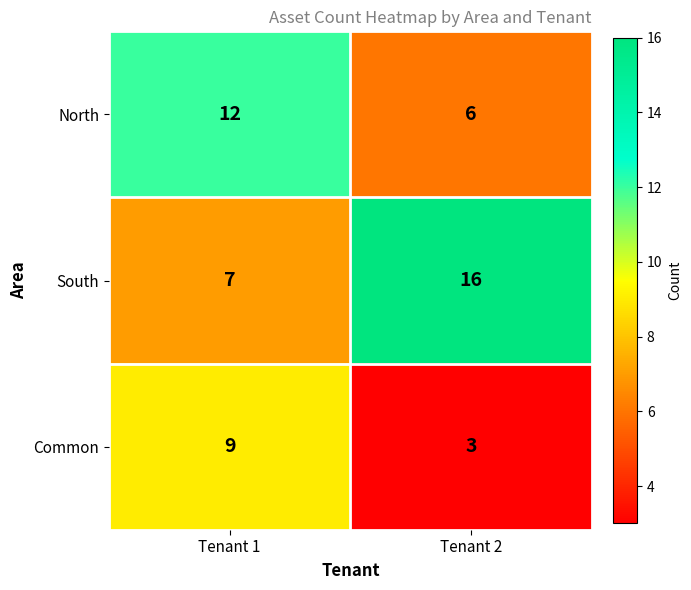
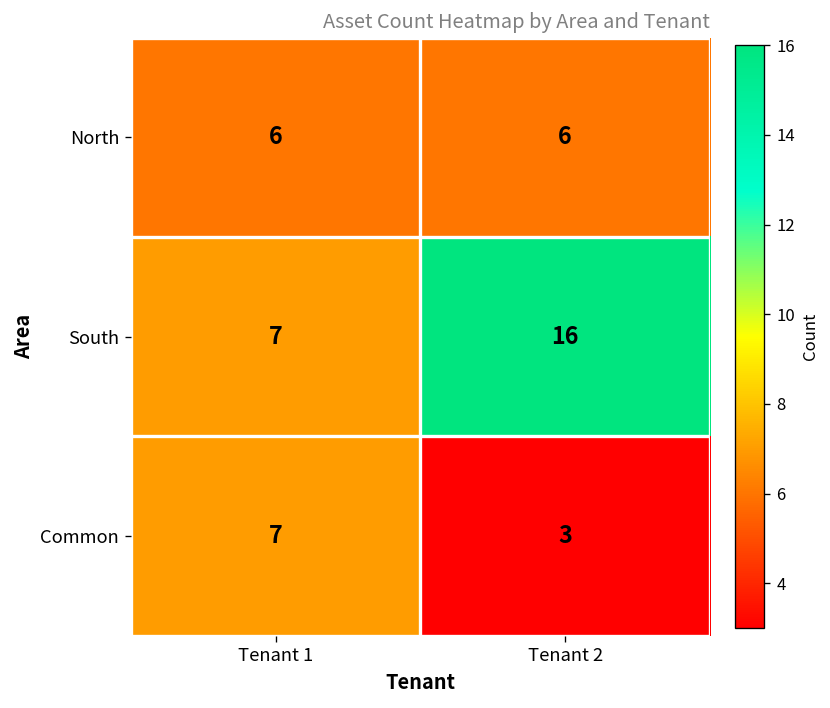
  {
    "North": {
-     "Tenant 1": 12,
+     "Tenant 1": 6,
      "Tenant 2": 6
    },
    "South": {
      "Tenant 1": 7,
      "Tenant 2": 16
    },
    "Common": {
-     "Tenant 1": 9,
+     "Tenant 1": 7,
      "Tenant 2": 3
    }
  }
